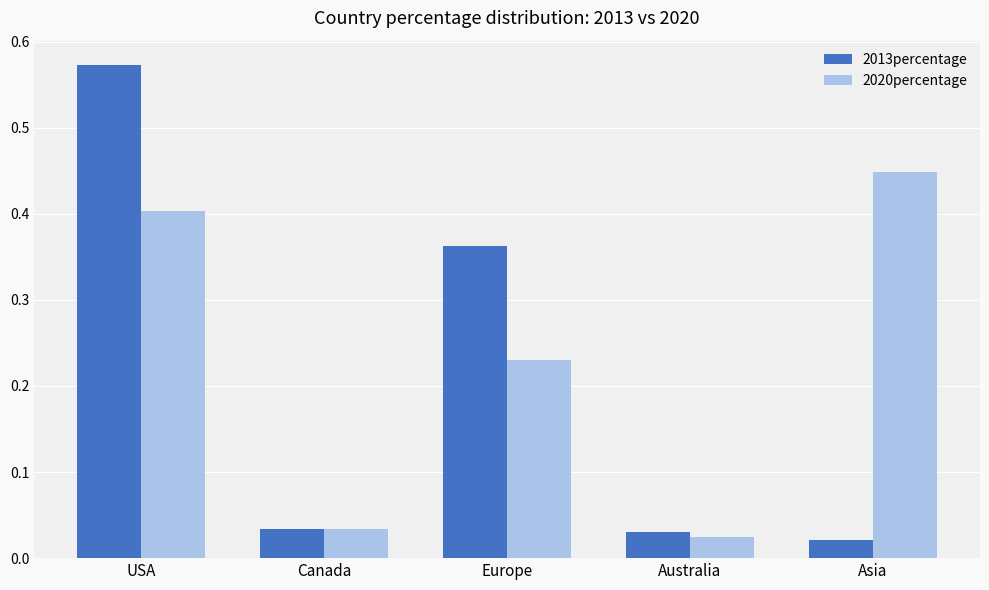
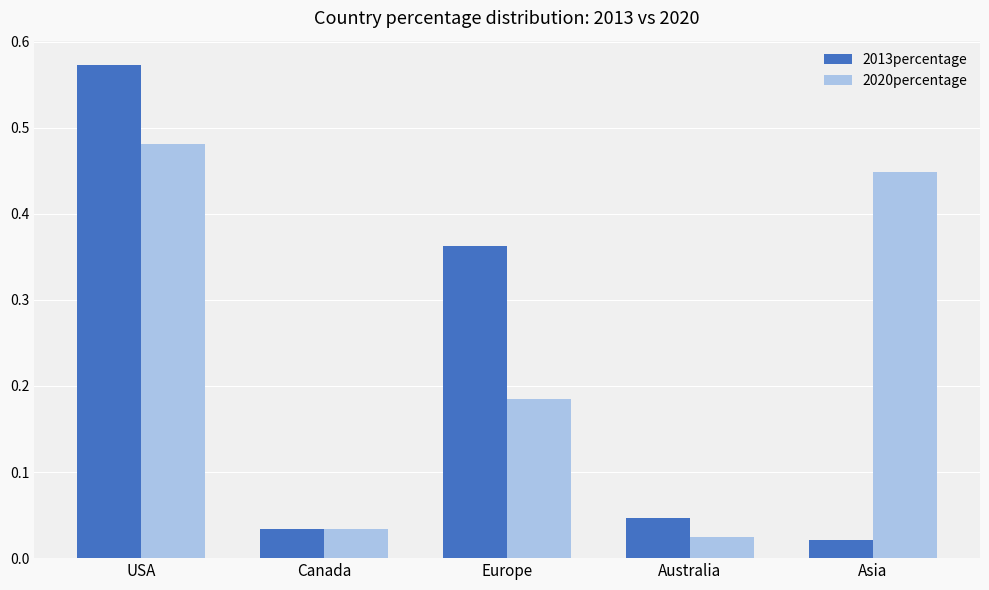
  {
    "2013percentage": {
      "USA": 0.57,
      "Canada": 0.03,
      "Europe": 0.36,
-     "Australia": 0.03,
+     "Australia": 0.05,
      "Asia": 0.02
    },
    "2020percentage": {
-     "USA": 0.40,
+     "USA": 0.48,
      "Canada": 0.03,
-     "Europe": 0.23,
+     "Europe": 0.19,
      "Australia": 0.02,
      "Asia": 0.45
    }
  }
